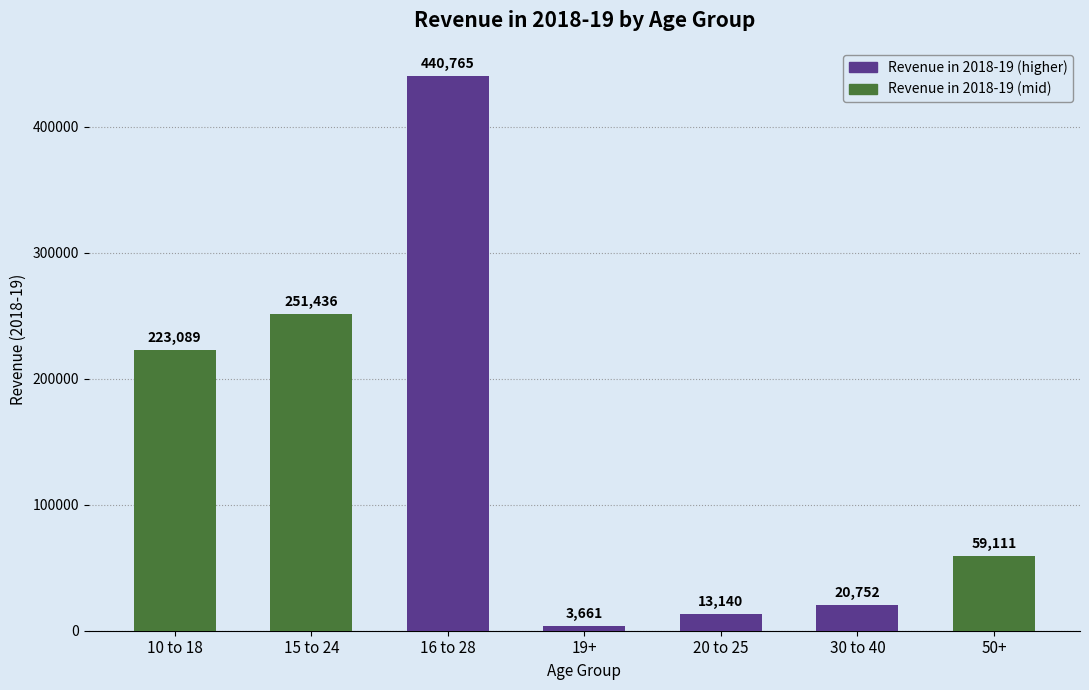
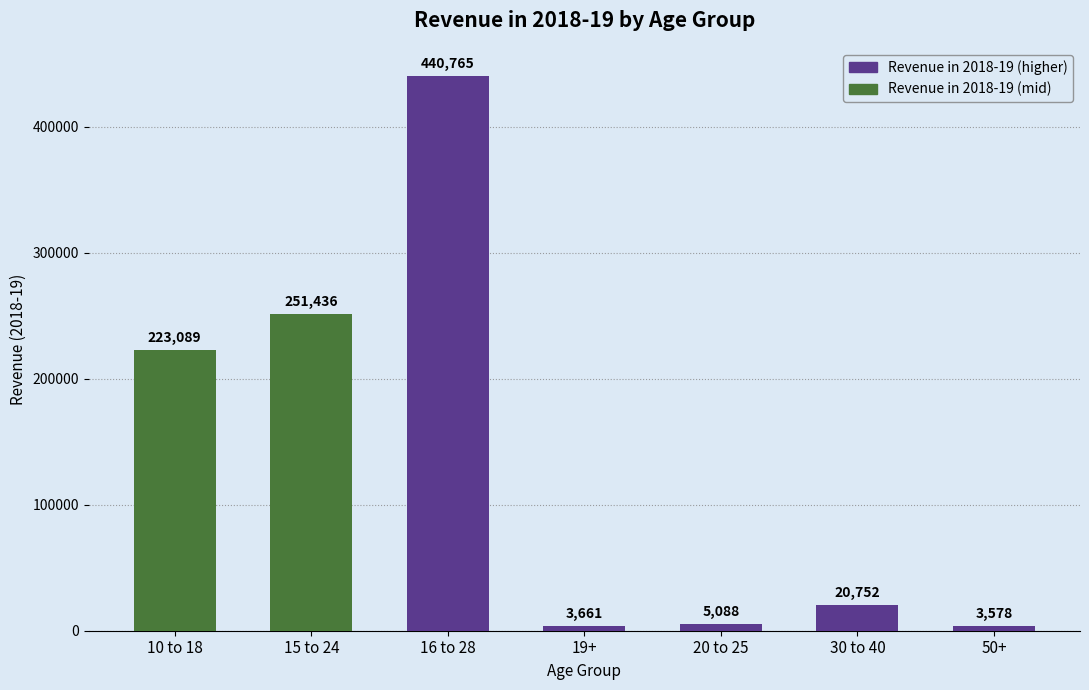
  {
    "10 to 18": "223,089",
    "15 to 24": "251,436",
    "16 to 28": "440,765",
    "19+": "3,661",
-   "20 to 25": "13,140",
+   "20 to 25": "5,088",
    "30 to 40": "20,752",
-   "50+": "59,111"
+   "50+": "3,578"
  }
